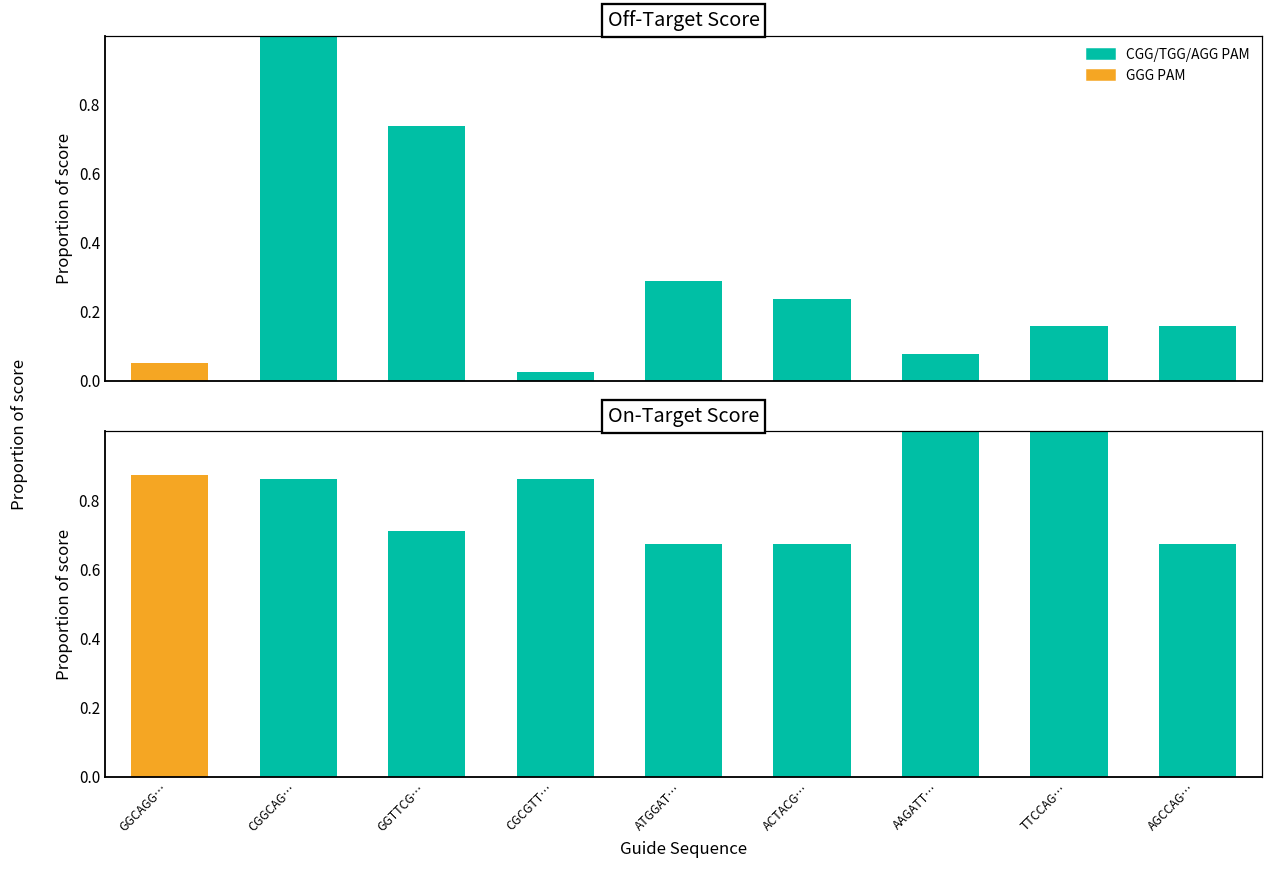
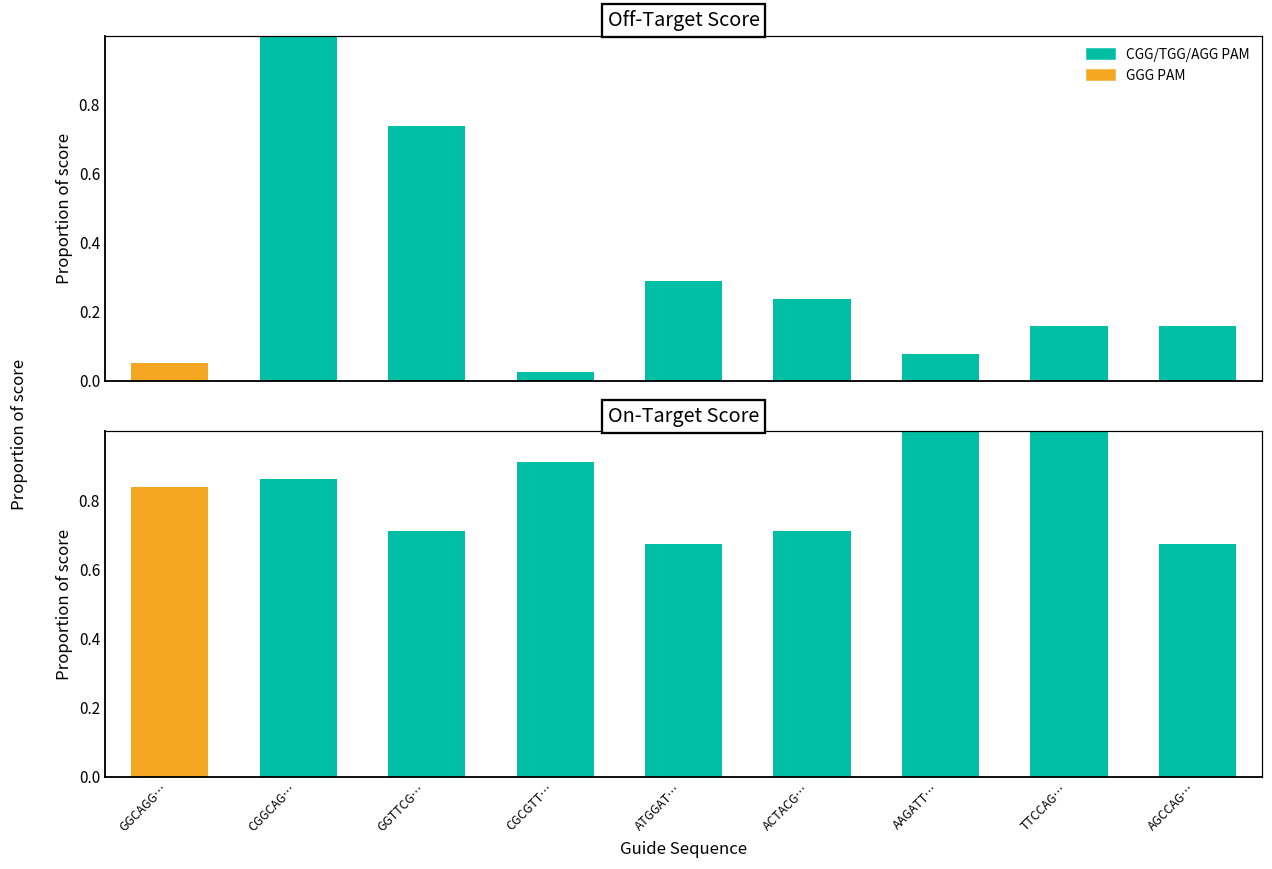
  {
    "On-Target Score": {
-     "GGCAGG…": 0.88,
+     "GGCAGG…": 0.84,
      "CGGCAG…": 0.86,
      "GGTTCG…": 0.71,
-     "CGCGTT…": 0.86,
+     "CGCGTT…": 0.91,
      "ATGGAT…": 0.68,
-     "ACTACG…": 0.68,
+     "ACTACG…": 0.71,
      "AAGATT…": 1.00,
      "TTCCAG…": 1.00,
      "AGCCAG…": 0.68
    }
  }
